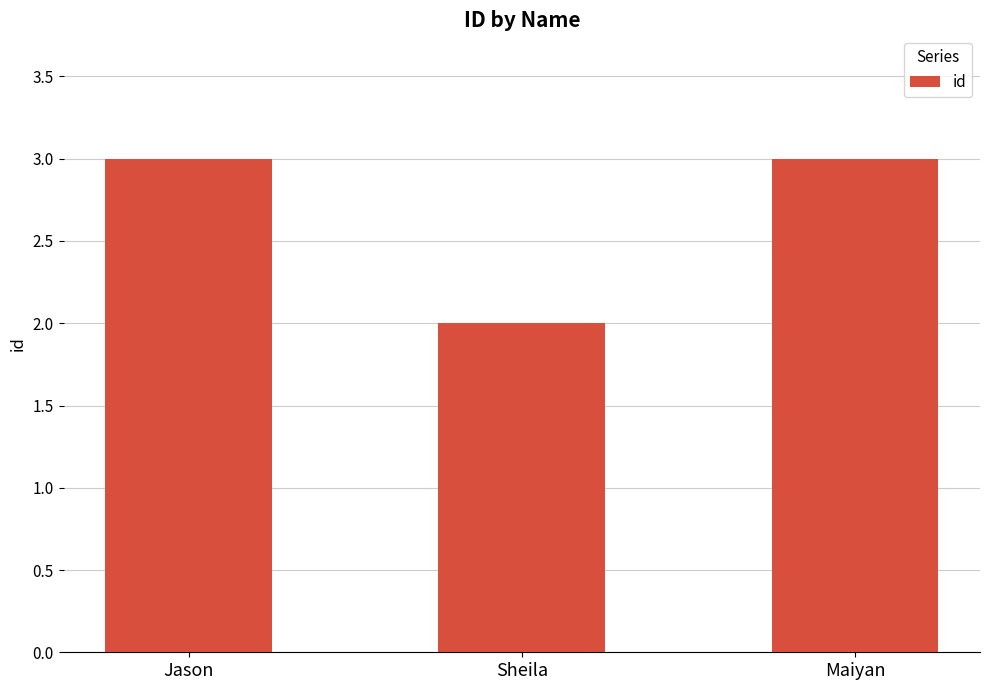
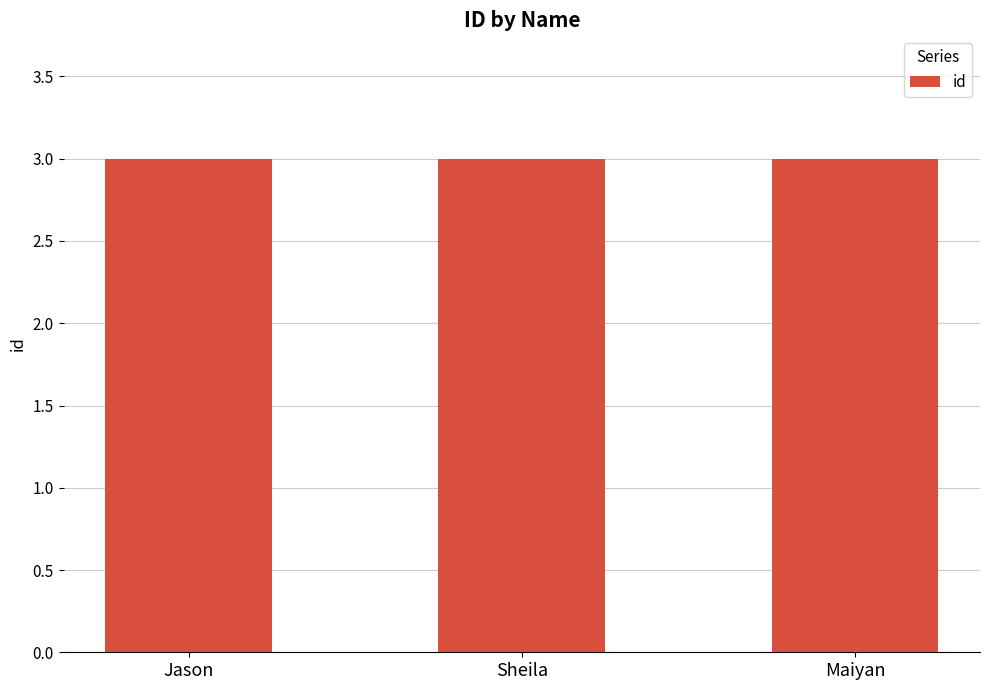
  {
    "Jason": 3,
-   "Sheila": 2,
+   "Sheila": 3,
    "Maiyan": 3
  }
